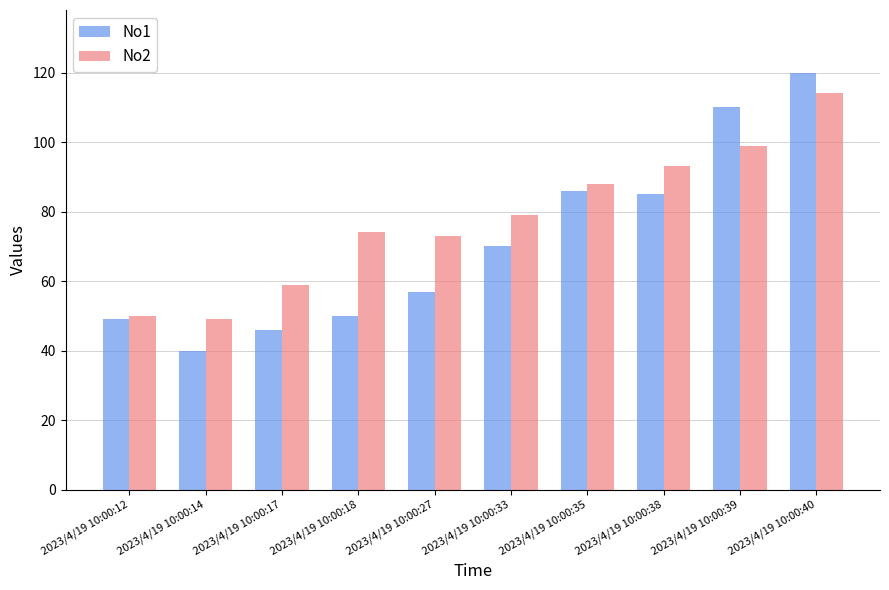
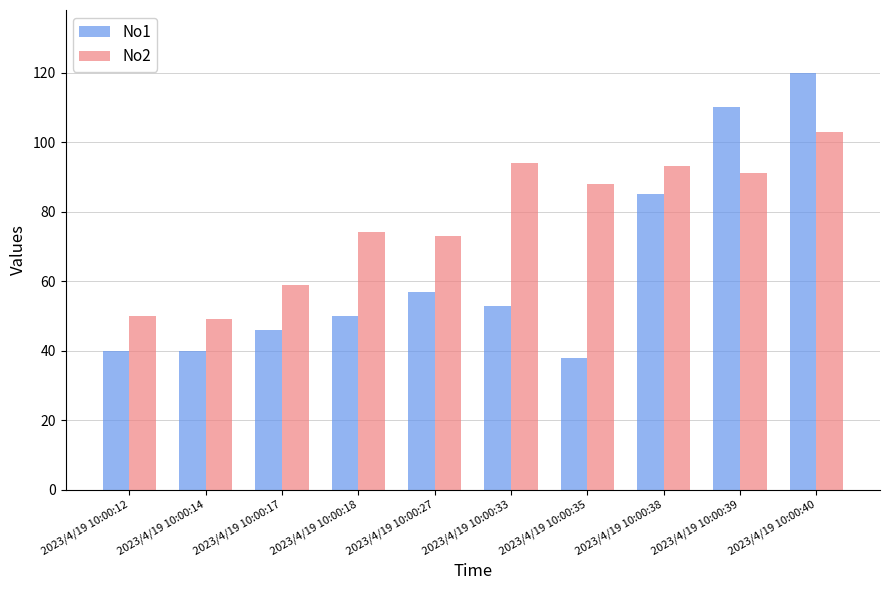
  {
    "No1": {
-     "2023/4/19 10:00:12": 49,
+     "2023/4/19 10:00:12": 40,
      "2023/4/19 10:00:14": 40,
      "2023/4/19 10:00:17": 46,
      "2023/4/19 10:00:18": 50,
      "2023/4/19 10:00:27": 57,
-     "2023/4/19 10:00:33": 70,
-     "2023/4/19 10:00:35": 86,
+     "2023/4/19 10:00:33": 53,
+     "2023/4/19 10:00:35": 38,
      "2023/4/19 10:00:38": 85,
      "2023/4/19 10:00:39": 110,
      "2023/4/19 10:00:40": 120
    },
    "No2": {
      "2023/4/19 10:00:12": 50,
      "2023/4/19 10:00:14": 49,
      "2023/4/19 10:00:17": 59,
      "2023/4/19 10:00:18": 74,
      "2023/4/19 10:00:27": 73,
-     "2023/4/19 10:00:33": 79,
+     "2023/4/19 10:00:33": 94,
      "2023/4/19 10:00:35": 88,
      "2023/4/19 10:00:38": 93,
-     "2023/4/19 10:00:39": 99,
-     "2023/4/19 10:00:40": 114
+     "2023/4/19 10:00:39": 91,
+     "2023/4/19 10:00:40": 103
    }
  }
